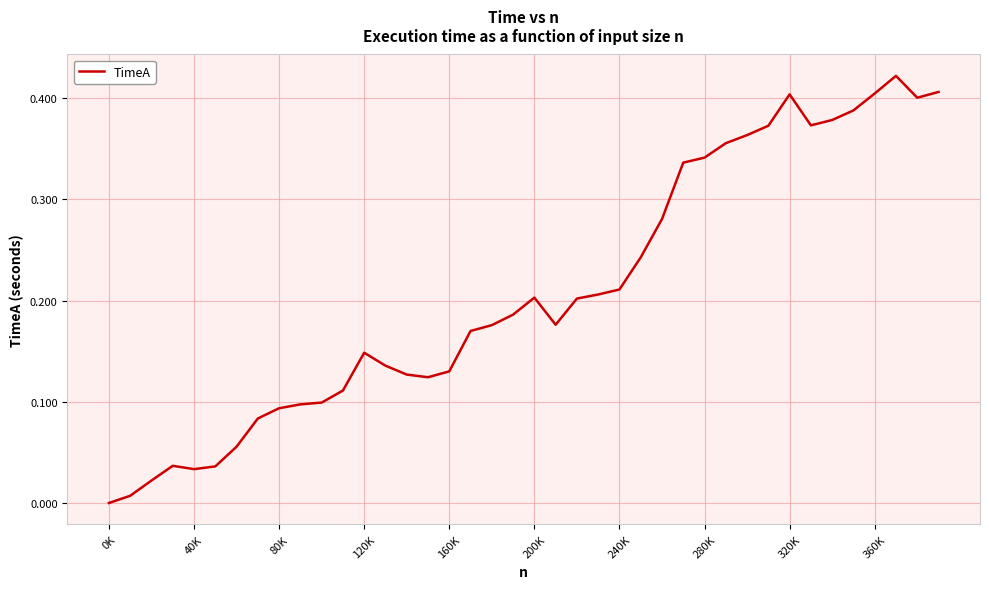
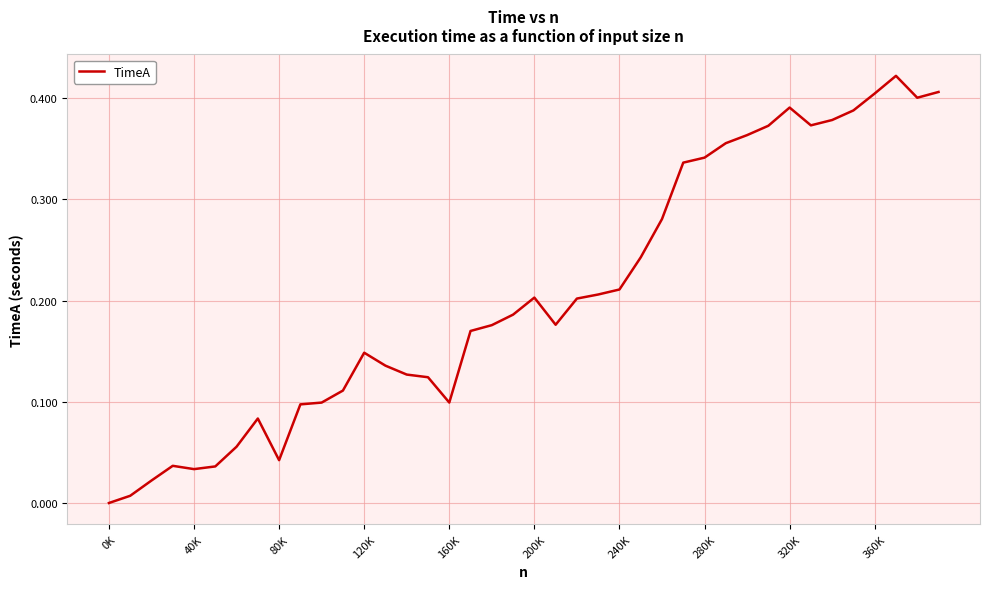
  {
    "0K": 0.000,
    "40K": 0.033,
-   "80K": 0.094,
+   "80K": 0.042,
    "120K": 0.149,
-   "160K": 0.130,
+   "160K": 0.099,
    "200K": 0.203,
    "240K": 0.211,
    "280K": 0.341,
-   "320K": 0.404,
+   "320K": 0.391,
    "360K": 0.405
  }
